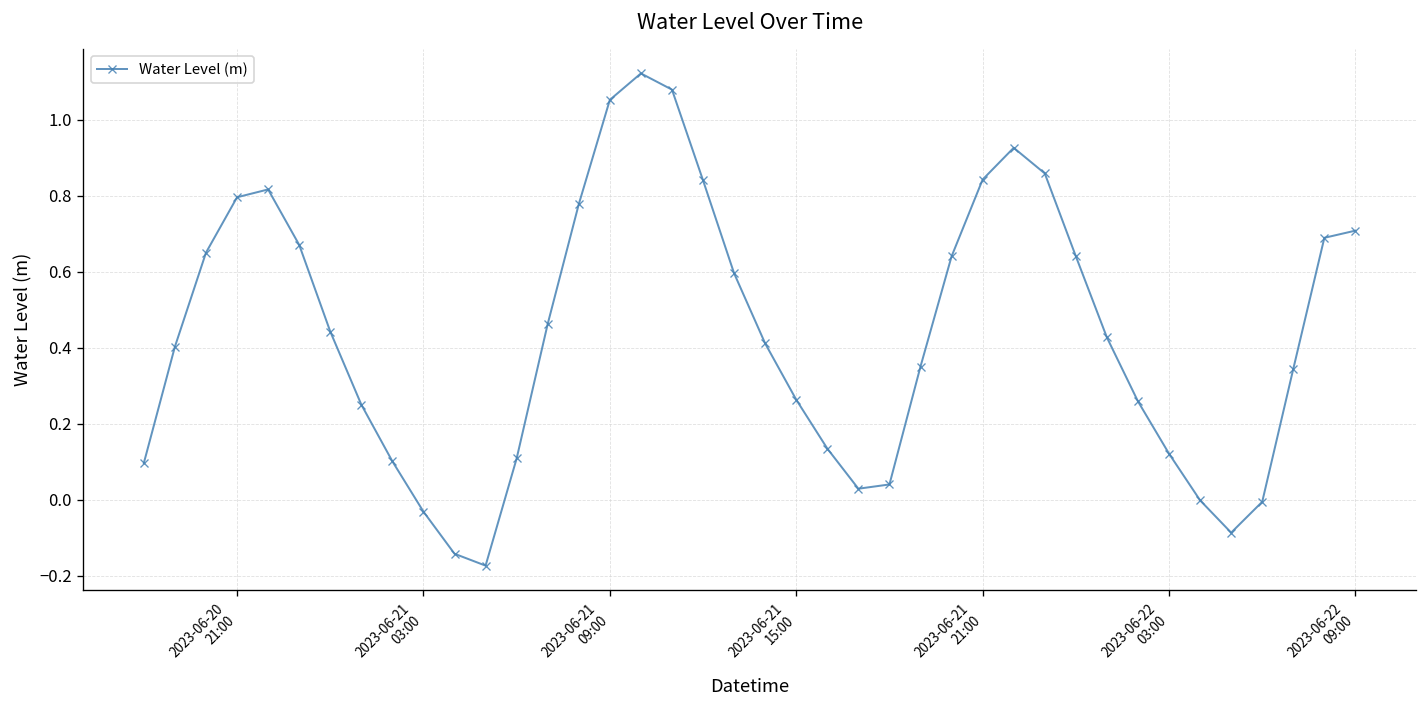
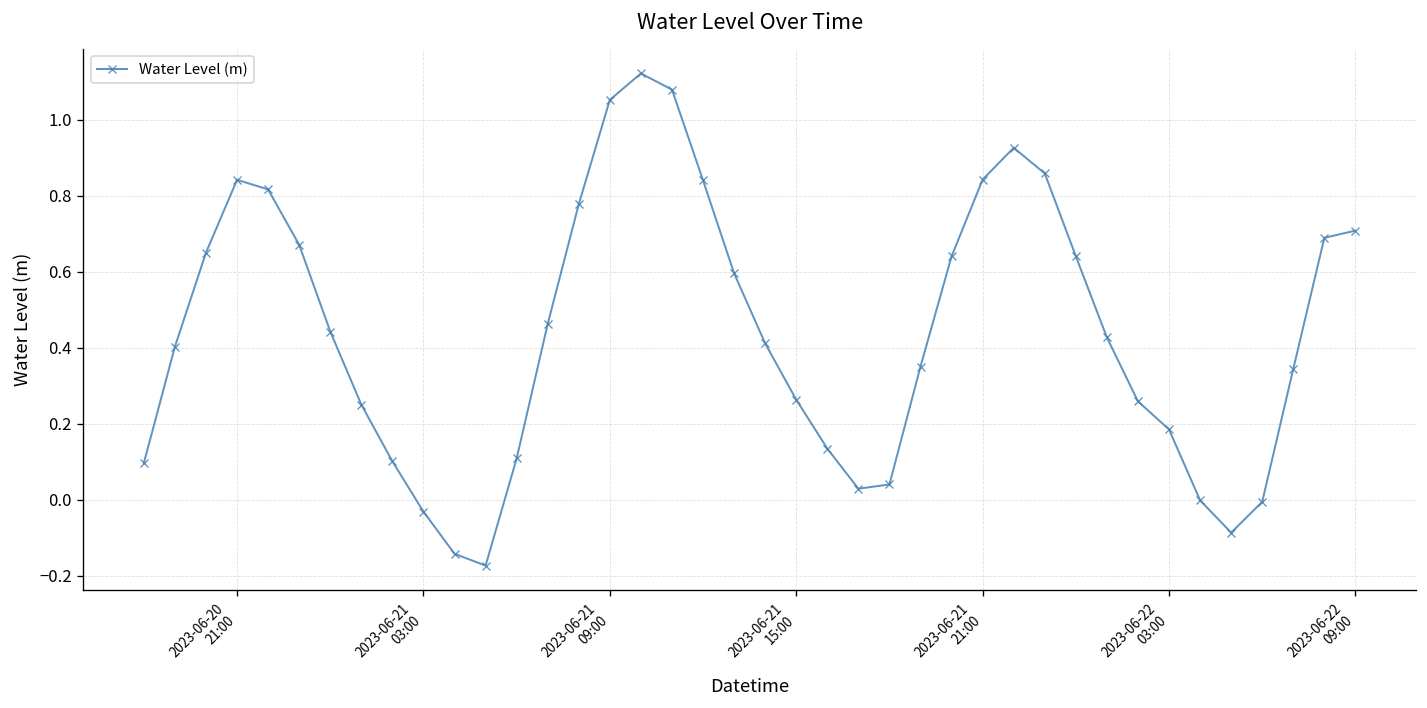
  {
-   "2023-06-20 21:00": 0.80,
+   "2023-06-20 21:00": 0.84,
    "2023-06-21 03:00": -0.03,
    "2023-06-21 09:00": 1.05,
    "2023-06-21 15:00": 0.26,
    "2023-06-21 21:00": 0.84,
-   "2023-06-22 03:00": 0.12,
+   "2023-06-22 03:00": 0.19,
    "2023-06-22 09:00": 0.71
  }
